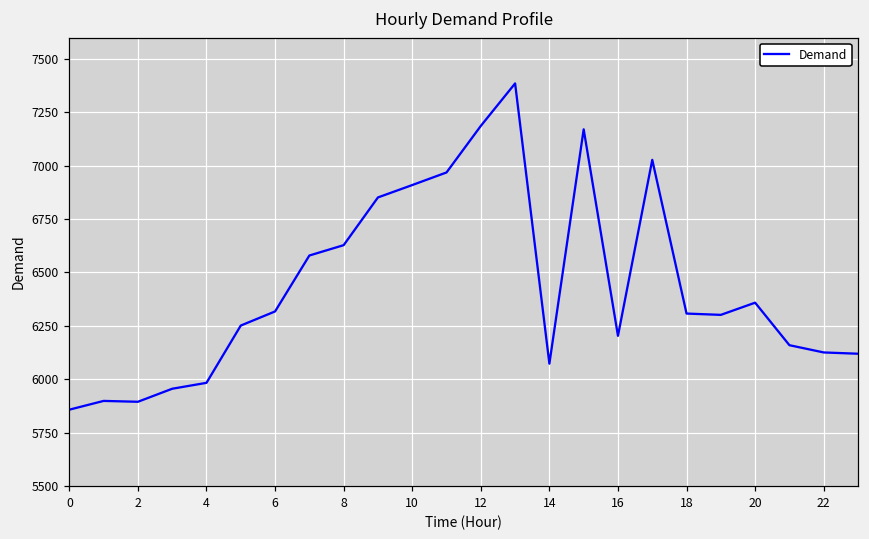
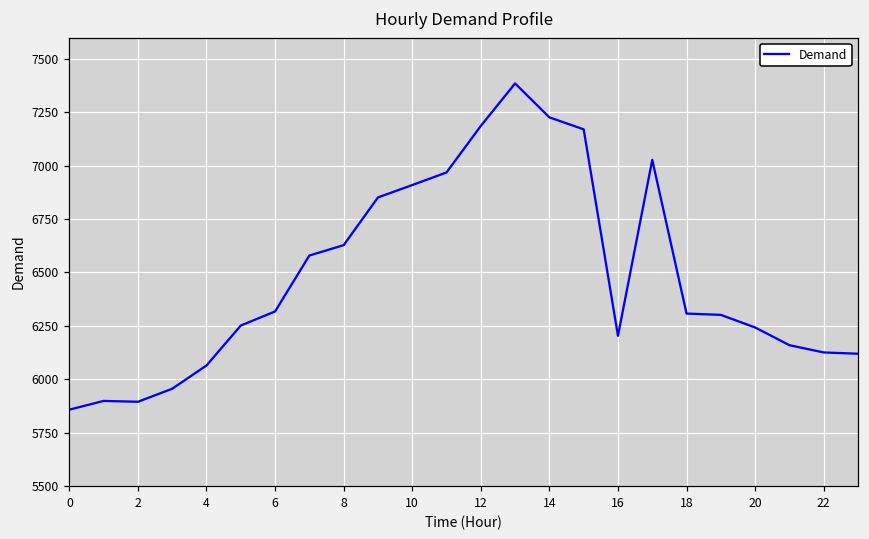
  {
    "0": 5860,
    "2": 5890,
-   "4": 5980,
+   "4": 6060,
    "6": 6320,
    "8": 6630,
    "10": 6910,
    "12": 7190,
-   "14": 6070,
+   "14": 7230,
    "16": 6200,
    "18": 6310,
-   "20": 6360,
+   "20": 6240,
    "22": 6130
  }
